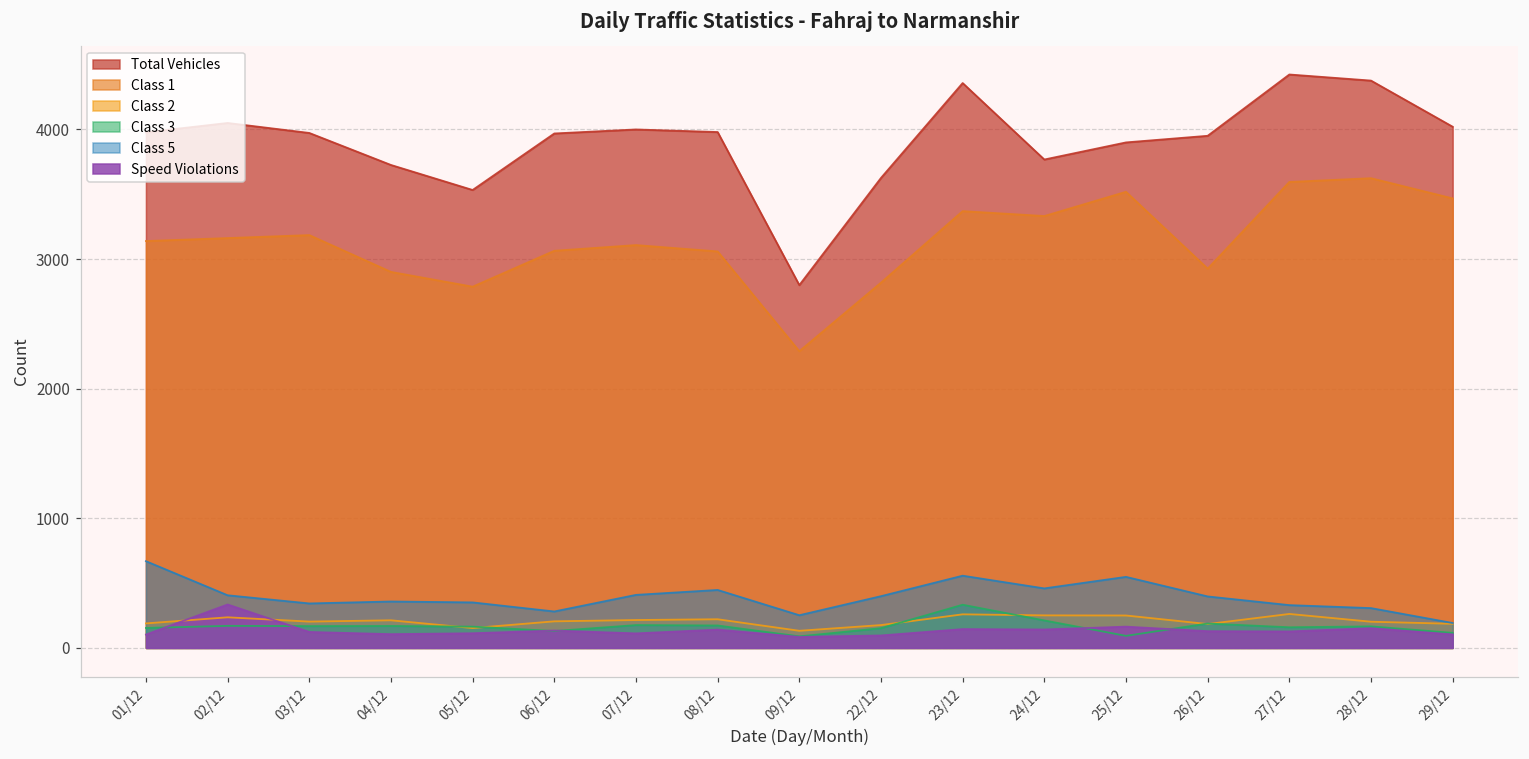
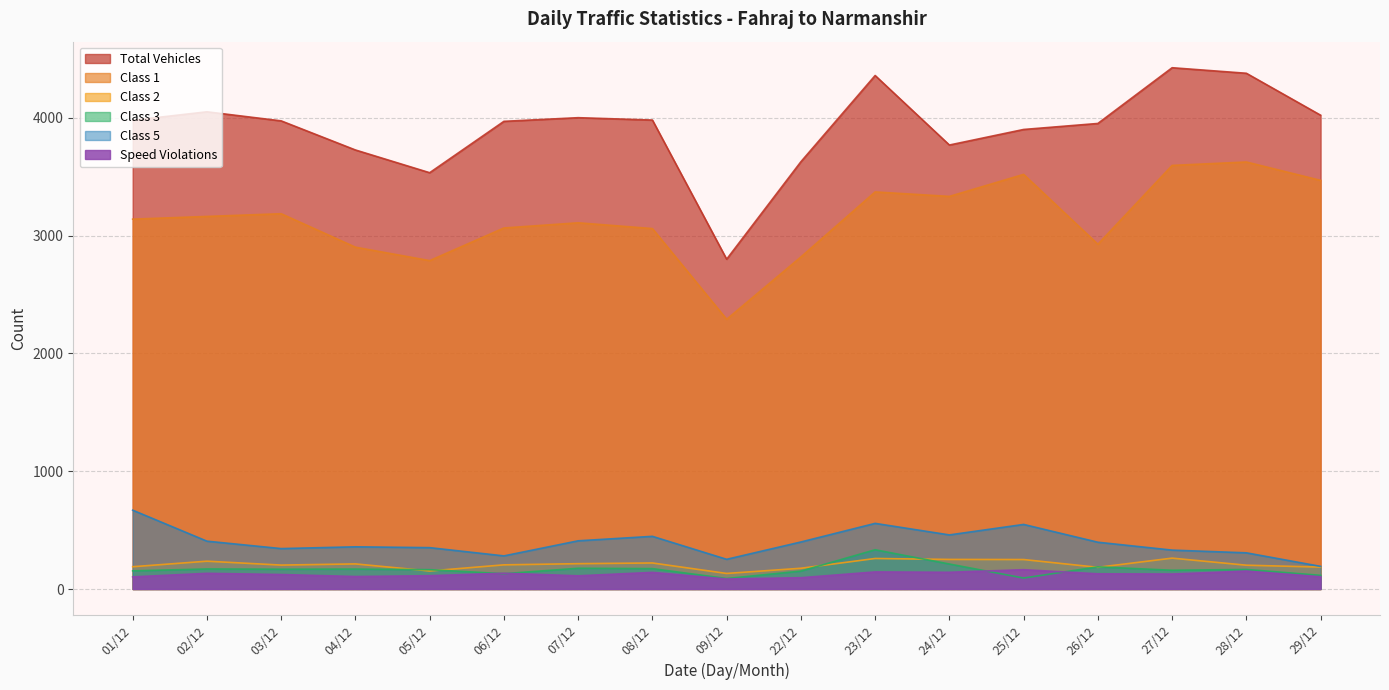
  {
    "Total Vehicles": {
      "03/12": 3970,
      "04/12": 3730,
      "05/12": 3530,
      "06/12": 3970,
      "07/12": 4000,
      "08/12": 3980,
      "09/12": 2800,
      "22/12": 3630,
      "23/12": 4360,
      "24/12": 3770,
      "25/12": 3900,
      "26/12": 3950,
      "27/12": 4420,
      "28/12": 4380,
      "29/12": 4020
    },
    "Class 3": {
      "01/12": 150,
      "02/12": 170,
      "03/12": 170,
      "04/12": 170,
      "07/12": 180,
      "08/12": 170,
      "22/12": 150,
      "23/12": 330,
      "24/12": 210,
      "25/12": 90,
      "27/12": 160
    },
    "Class 5": {
      "01/12": 670,
      "02/12": 410,
      "03/12": 340,
      "04/12": 360,
      "05/12": 350,
      "06/12": 280,
      "07/12": 410,
      "08/12": 450,
      "09/12": 250,
      "22/12": 400,
      "23/12": 560,
      "24/12": 460,
      "25/12": 550,
      "26/12": 400,
      "27/12": 330,
      "28/12": 310
    },
    "Speed Violations": {
      "01/12": 100,
-     "02/12": 340,
+     "02/12": 130,
      "03/12": 120,
      "04/12": 110,
      "05/12": 110,
      "07/12": 110,
      "08/12": 140,
      "22/12": 100,
      "23/12": 150,
      "24/12": 140,
      "25/12": 160,
      "26/12": 130,
      "27/12": 130
    }
  }
